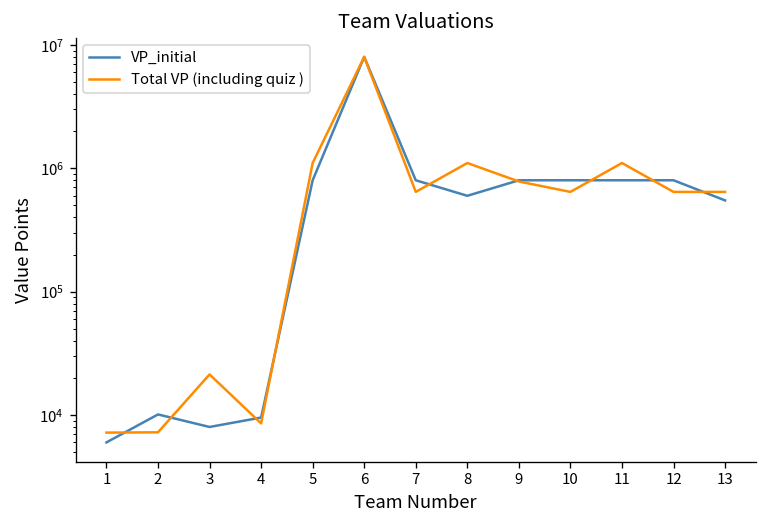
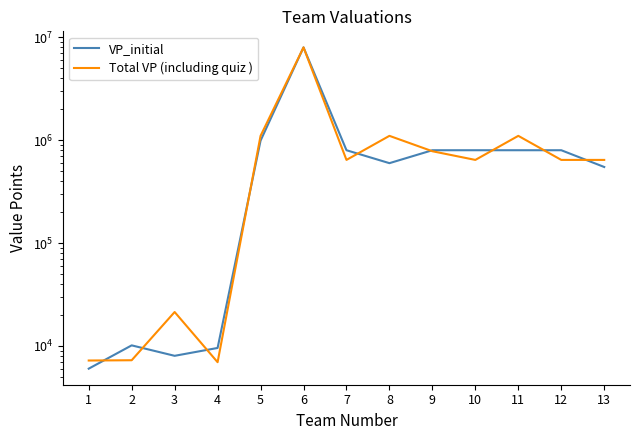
  {
    "VP_initial": {
      "1": 6000,
      "2": 10000,
      "3": 8000,
      "4": 10000,
-     "5": 800000,
+     "5": 1000000,
      "7": 800000,
      "8": 600000,
      "10": 800000,
      "11": 800000,
      "12": 800000,
      "13": 500000
    },
    "Total VP (including quiz )": {
      "1": 7000,
      "2": 7000,
      "3": 21000,
-     "4": 9000,
+     "4": 7000,
      "5": 1100000,
      "7": 600000,
      "8": 1100000,
      "10": 600000,
      "11": 1100000,
      "12": 600000,
      "13": 600000
    }
  }
